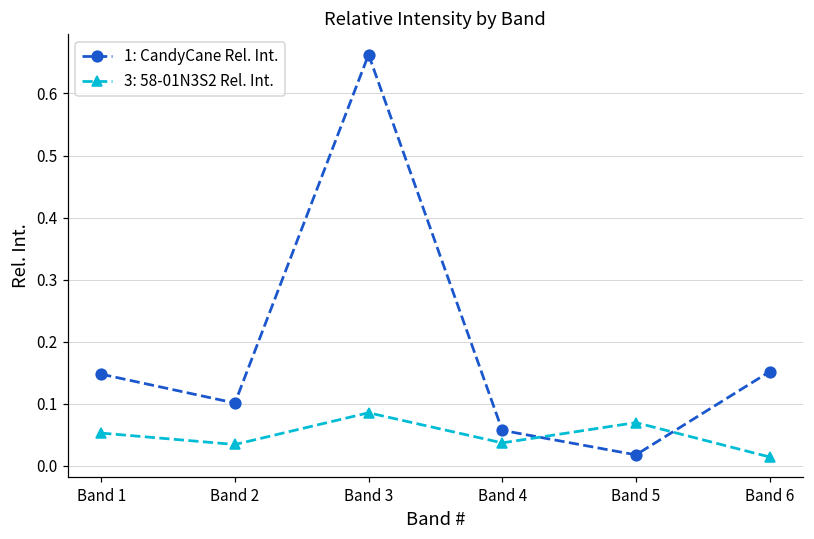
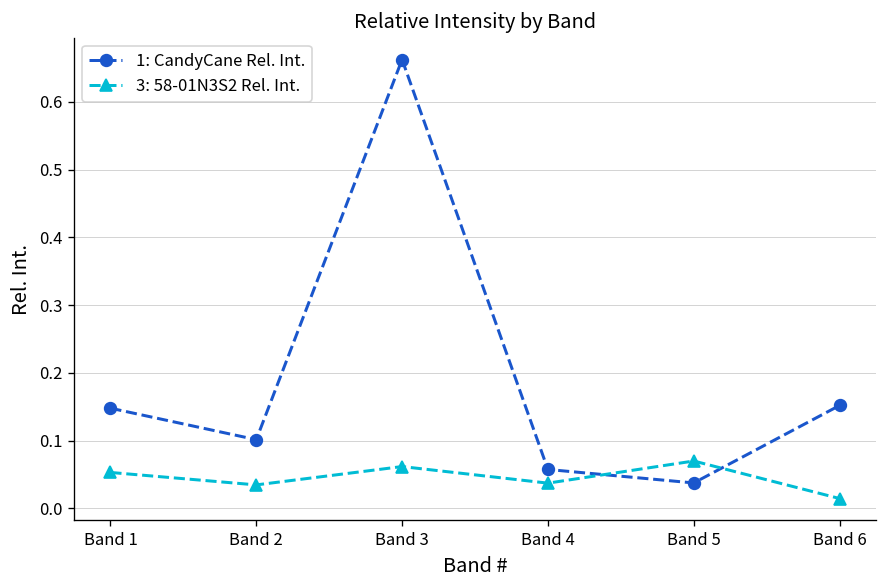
  {
    "1: CandyCane Rel. Int.": {
      "Band 1": 0.15,
      "Band 2": 0.10,
      "Band 3": 0.66,
      "Band 4": 0.06,
-     "Band 5": 0.02,
+     "Band 5": 0.04,
      "Band 6": 0.15
    },
    "3: 58-01N3S2 Rel. Int.": {
      "Band 1": 0.05,
      "Band 2": 0.03,
-     "Band 3": 0.09,
+     "Band 3": 0.06,
      "Band 4": 0.04,
      "Band 5": 0.07,
      "Band 6": 0.01
    }
  }
